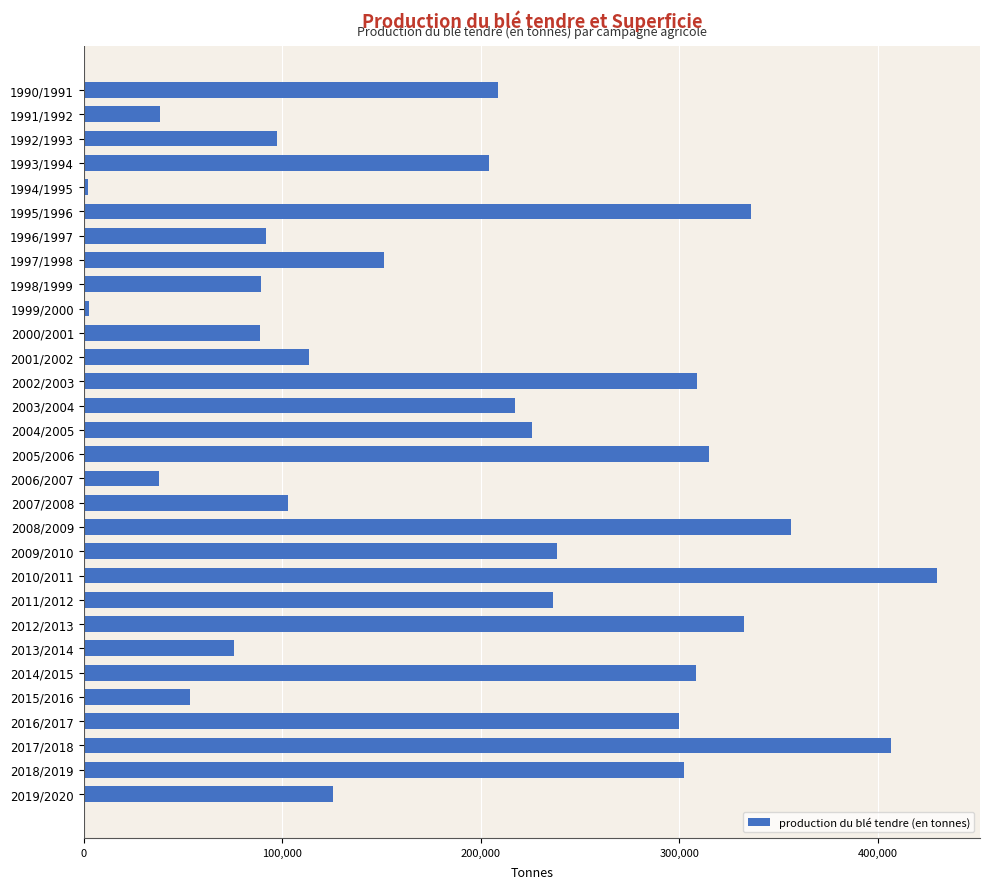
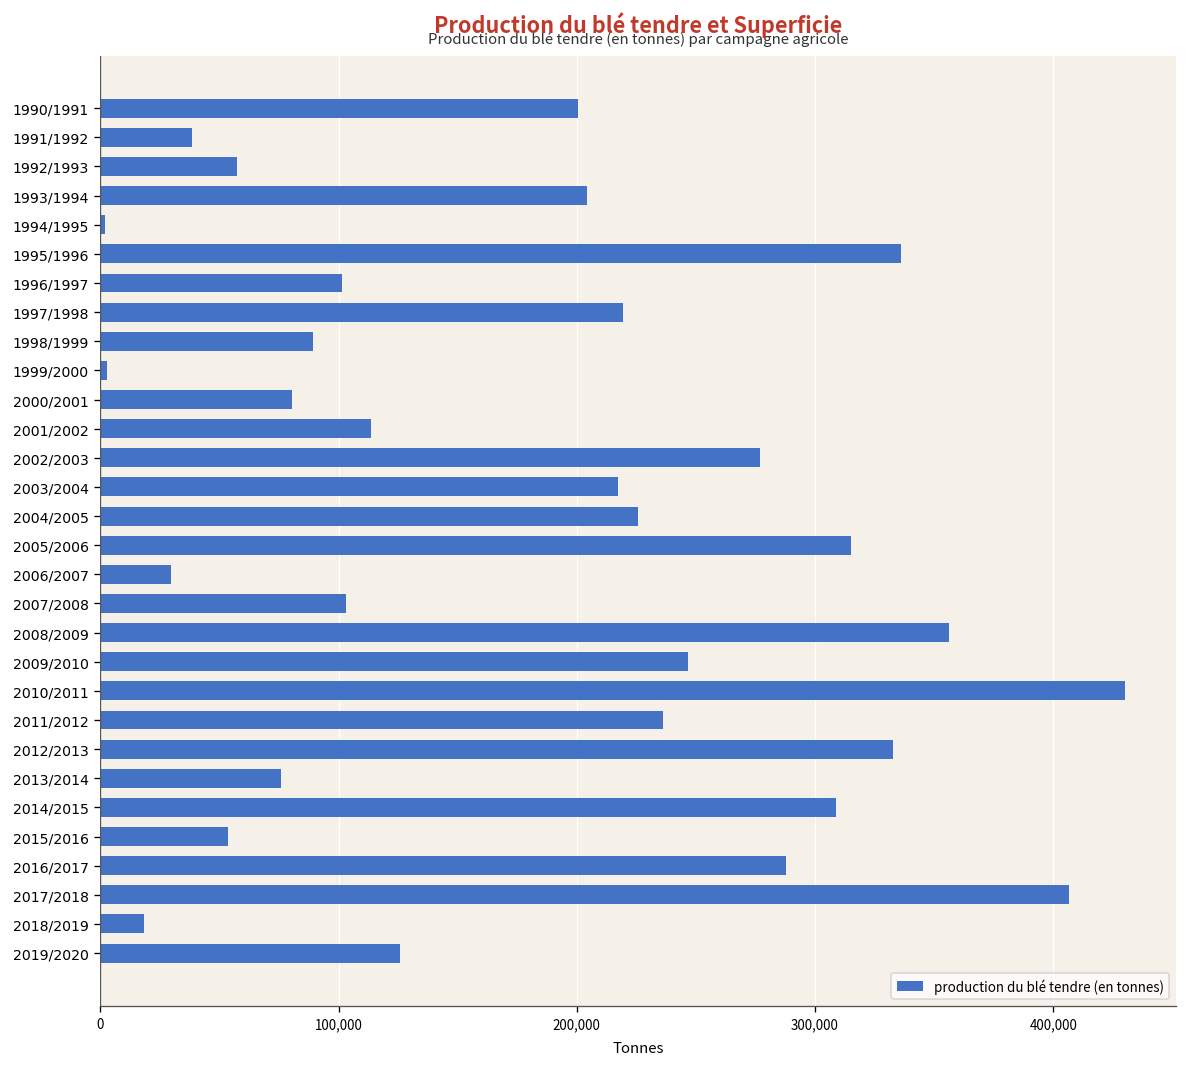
  {
-   "1990/1991": "209,000",
+   "1990/1991": "200,000",
    "1991/1992": "38,000",
-   "1992/1993": "97,000",
+   "1992/1993": "57,000",
    "1993/1994": "204,000",
    "1994/1995": "2,000",
    "1995/1996": "336,000",
-   "1996/1997": "92,000",
-   "1997/1998": "151,000",
+   "1996/1997": "102,000",
+   "1997/1998": "219,000",
    "1998/1999": "89,000",
    "1999/2000": "3,000",
-   "2000/2001": "89,000",
+   "2000/2001": "80,000",
    "2001/2002": "114,000",
-   "2002/2003": "309,000",
+   "2002/2003": "277,000",
    "2003/2004": "217,000",
    "2004/2005": "226,000",
    "2005/2006": "315,000",
-   "2006/2007": "38,000",
+   "2006/2007": "29,000",
    "2007/2008": "103,000",
    "2008/2009": "356,000",
-   "2009/2010": "238,000",
+   "2009/2010": "247,000",
    "2010/2011": "430,000",
    "2011/2012": "236,000",
    "2012/2013": "333,000",
    "2013/2014": "76,000",
    "2014/2015": "309,000",
    "2015/2016": "54,000",
-   "2016/2017": "300,000",
+   "2016/2017": "288,000",
    "2017/2018": "407,000",
-   "2018/2019": "303,000",
+   "2018/2019": "18,000",
    "2019/2020": "126,000"
  }
